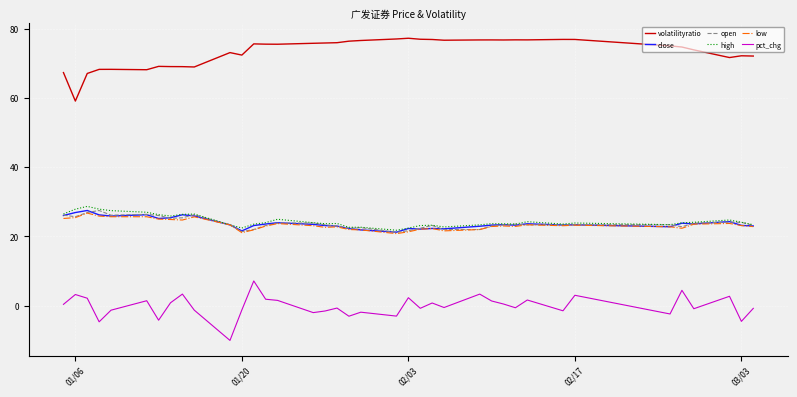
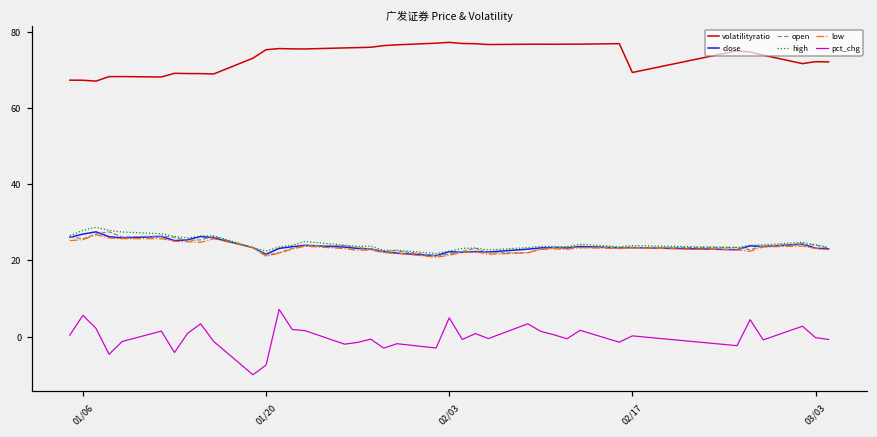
  {
    "volatilityratio": {
-     "01/06": 59,
-     "01/20": 72,
+     "01/06": 67,
+     "01/20": 75,
      "02/03": 77,
-     "02/17": 77,
+     "02/17": 69,
      "03/03": 72
    },
    "close": {
      "01/06": 27
    },
    "high": {
      "01/06": 28,
      "01/20": 22
    },
    "pct_chg": {
-     "01/06": 3,
-     "01/20": -1,
-     "02/03": 2,
-     "02/17": 3,
-     "03/03": -4
+     "01/06": 6,
+     "01/20": -7,
+     "02/03": 5,
+     "02/17": 0,
+     "03/03": 0
    }
  }
